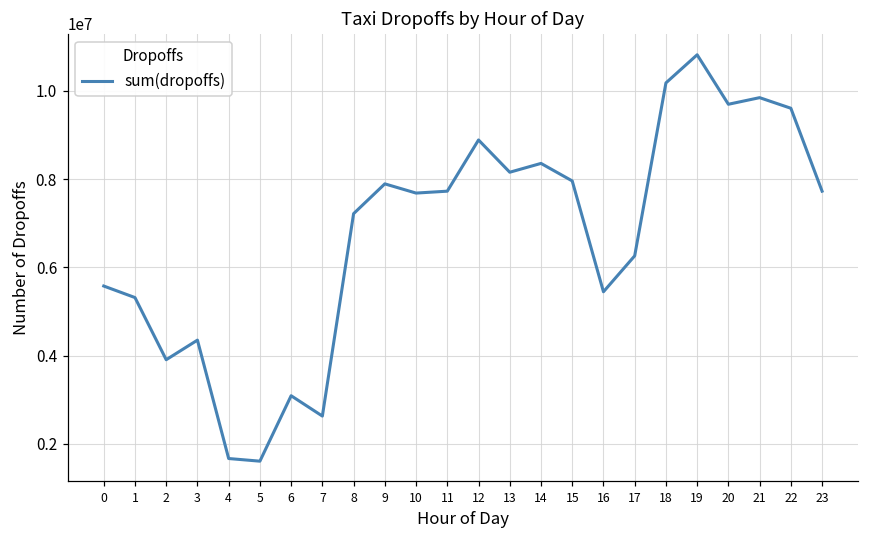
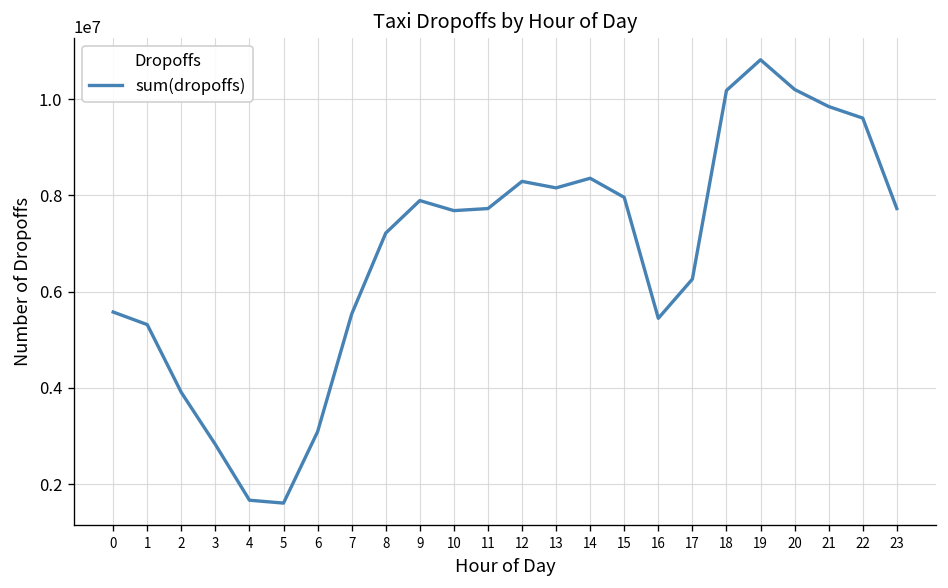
  {
    "0": 5600000,
    "1": 5300000,
    "2": 3900000,
-   "3": 4400000,
+   "3": 2800000,
    "4": 1700000,
    "5": 1600000,
    "6": 3100000,
-   "7": 2600000,
+   "7": 5500000,
    "8": 7200000,
    "9": 7900000,
    "10": 7700000,
    "11": 7700000,
-   "12": 8900000,
+   "12": 8300000,
    "13": 8200000,
    "14": 8400000,
    "15": 8000000,
    "16": 5400000,
    "17": 6300000,
    "18": 10200000,
    "19": 10800000,
-   "20": 9700000,
+   "20": 10200000,
    "21": 9800000,
    "22": 9600000,
    "23": 7700000
  }
